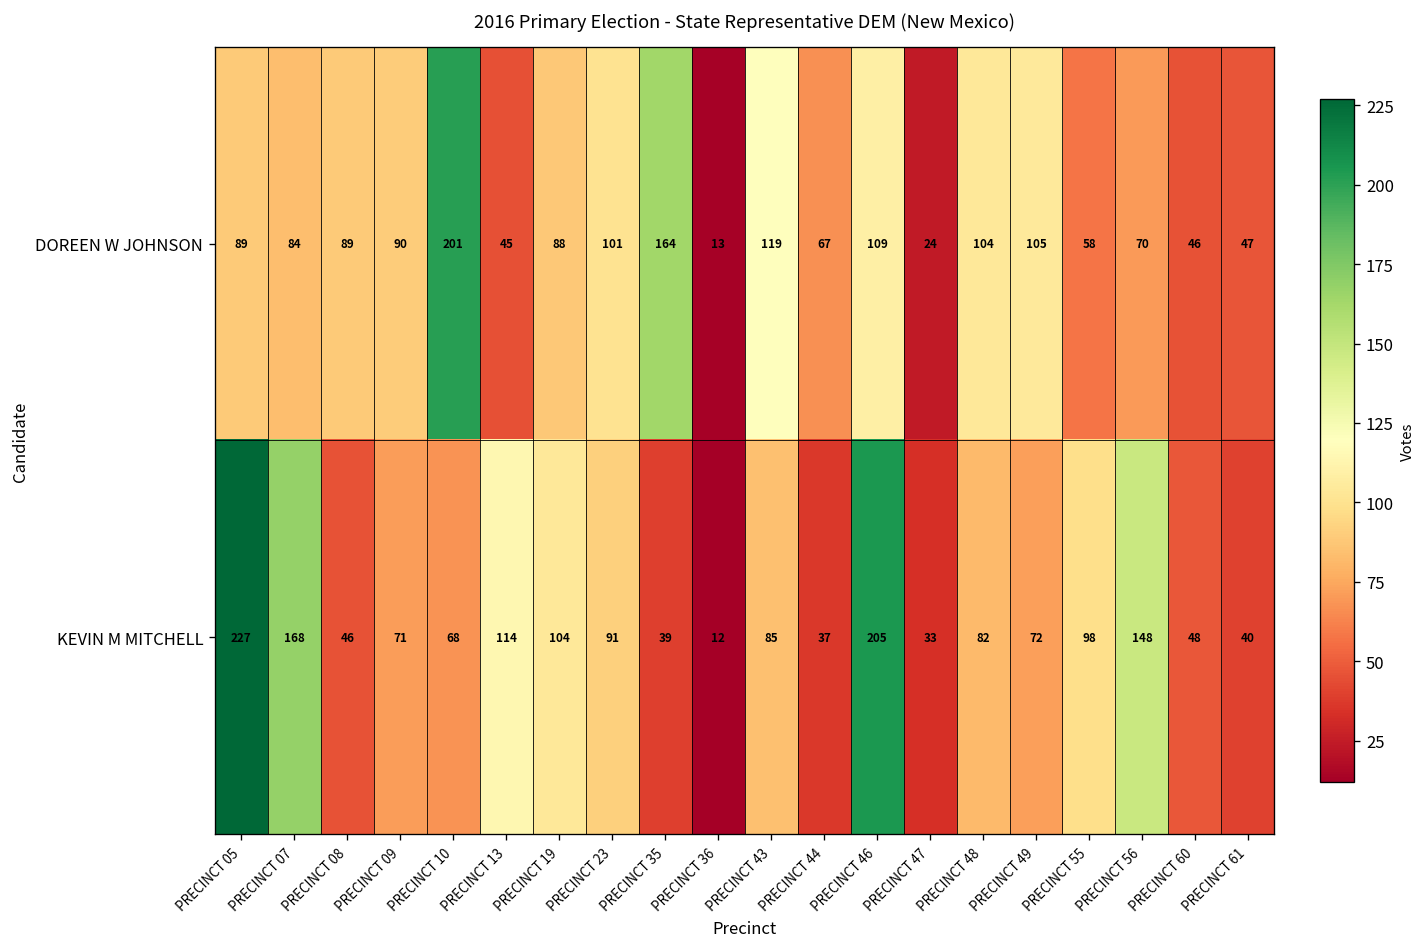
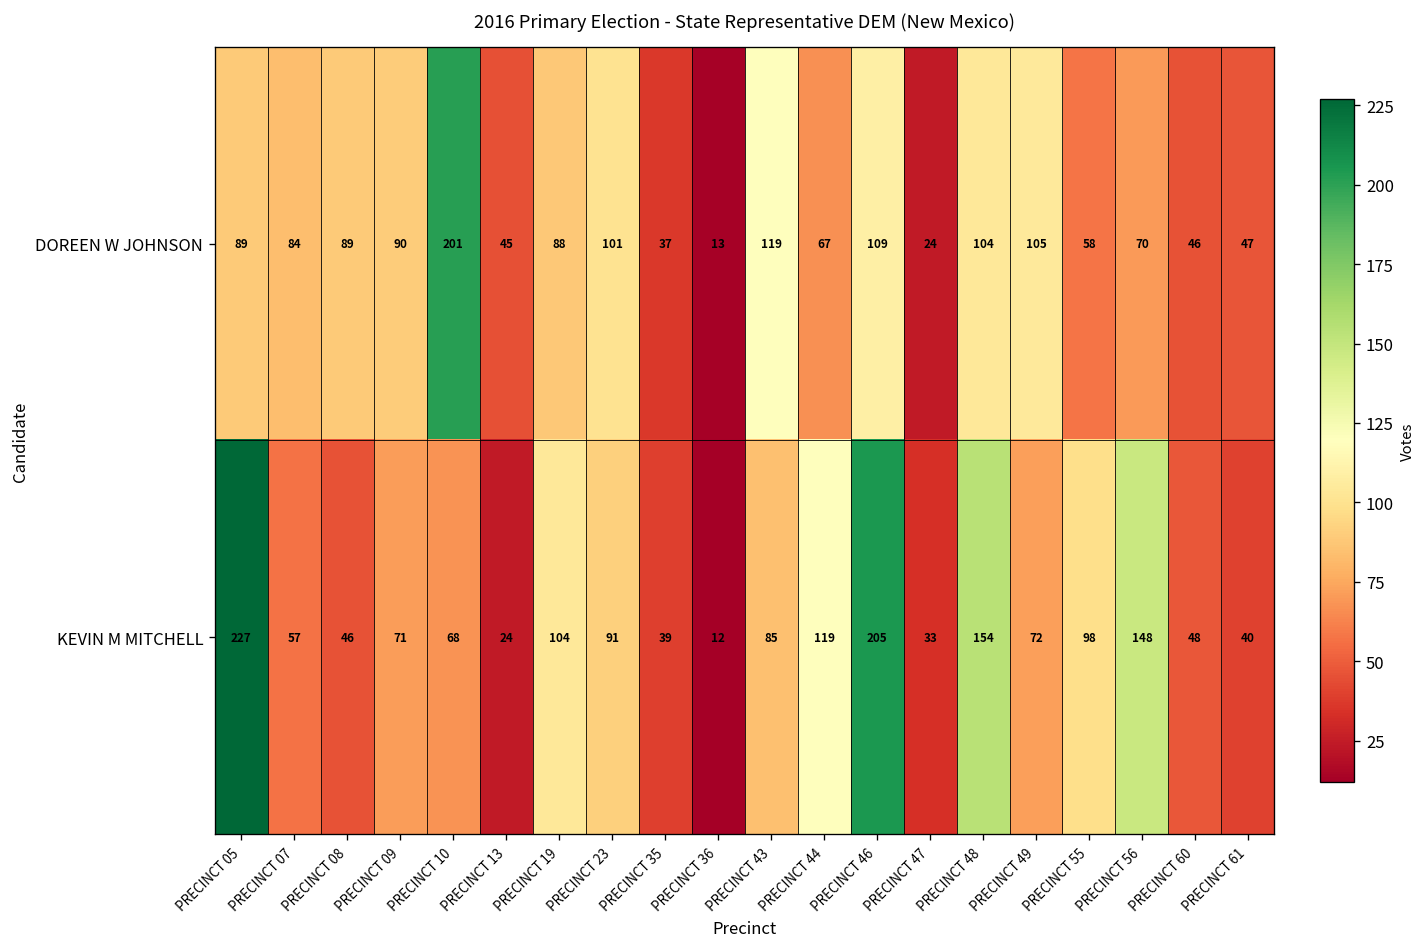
  {
    "DOREEN W JOHNSON": {
      "PRECINCT 05": 89,
      "PRECINCT 07": 84,
      "PRECINCT 08": 89,
      "PRECINCT 09": 90,
      "PRECINCT 10": 201,
      "PRECINCT 13": 45,
      "PRECINCT 19": 88,
      "PRECINCT 23": 101,
-     "PRECINCT 35": 164,
+     "PRECINCT 35": 37,
      "PRECINCT 36": 13,
      "PRECINCT 43": 119,
      "PRECINCT 44": 67,
      "PRECINCT 46": 109,
      "PRECINCT 47": 24,
      "PRECINCT 48": 104,
      "PRECINCT 49": 105,
      "PRECINCT 55": 58,
      "PRECINCT 56": 70,
      "PRECINCT 60": 46,
      "PRECINCT 61": 47
    },
    "KEVIN M MITCHELL": {
      "PRECINCT 05": 227,
-     "PRECINCT 07": 168,
+     "PRECINCT 07": 57,
      "PRECINCT 08": 46,
      "PRECINCT 09": 71,
      "PRECINCT 10": 68,
-     "PRECINCT 13": 114,
+     "PRECINCT 13": 24,
      "PRECINCT 19": 104,
      "PRECINCT 23": 91,
      "PRECINCT 35": 39,
      "PRECINCT 36": 12,
      "PRECINCT 43": 85,
-     "PRECINCT 44": 37,
+     "PRECINCT 44": 119,
      "PRECINCT 46": 205,
      "PRECINCT 47": 33,
-     "PRECINCT 48": 82,
+     "PRECINCT 48": 154,
      "PRECINCT 49": 72,
      "PRECINCT 55": 98,
      "PRECINCT 56": 148,
      "PRECINCT 60": 48,
      "PRECINCT 61": 40
    }
  }
